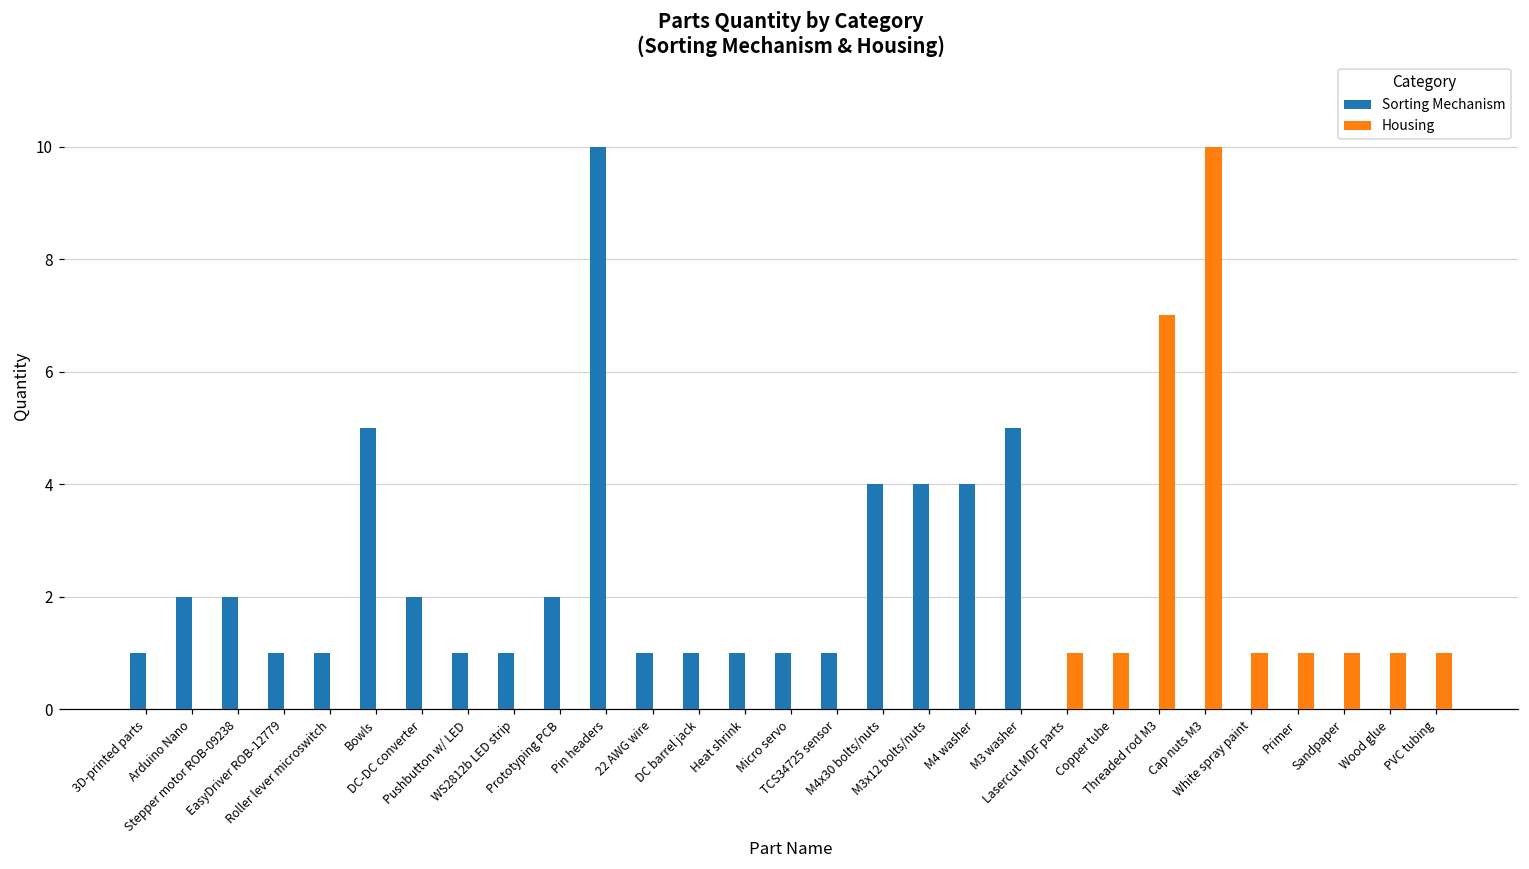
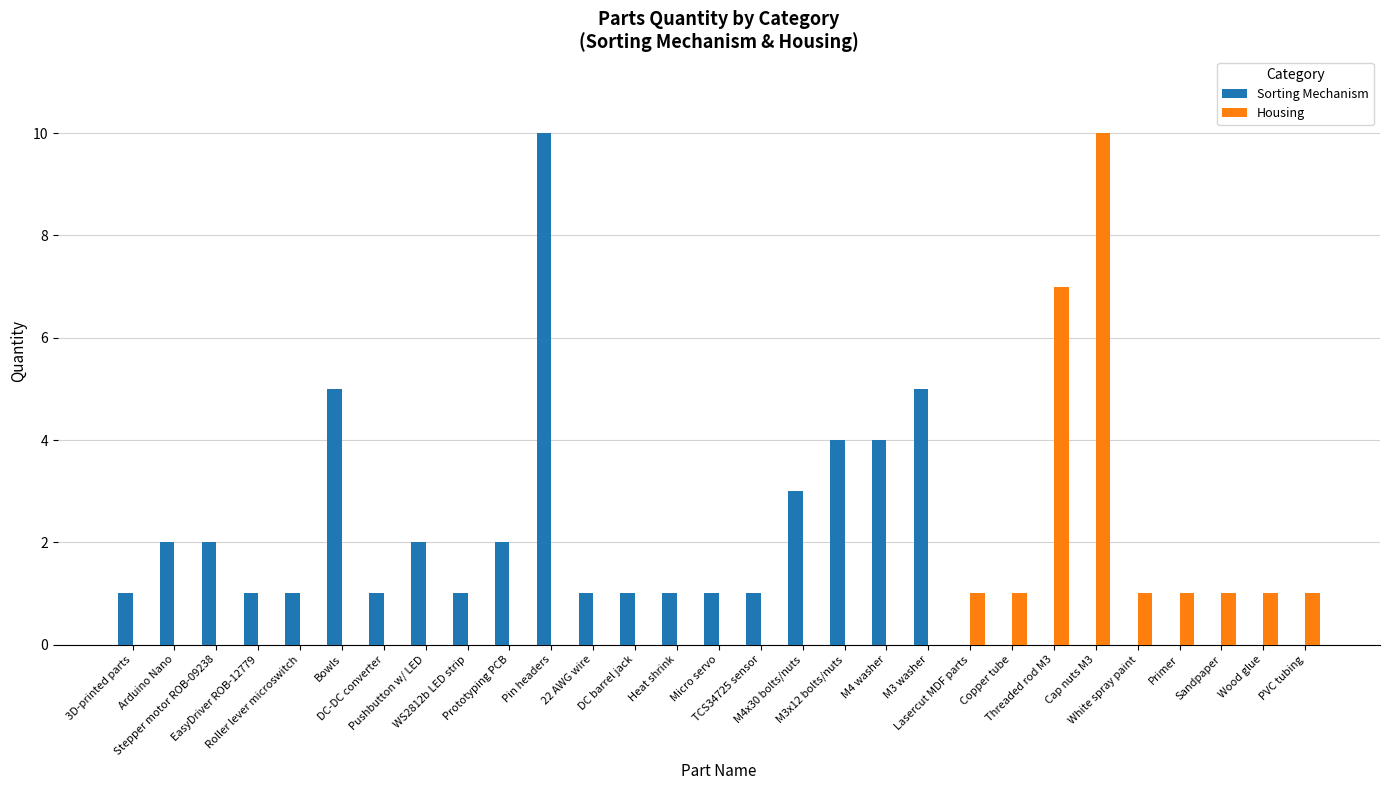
  {
    "Sorting Mechanism": {
      "3D-printed parts": 1,
      "Arduino Nano": 2,
      "Stepper motor ROB-09238": 2,
      "EasyDriver ROB-12779": 1,
      "Roller lever microswitch": 1,
      "Bowls": 5,
-     "DC-DC converter": 2,
-     "Pushbutton w/ LED": 1,
+     "DC-DC converter": 1,
+     "Pushbutton w/ LED": 2,
      "WS2812b LED strip": 1,
      "Prototyping PCB": 2,
      "Pin headers": 10,
      "22 AWG wire": 1,
      "DC barrel jack": 1,
      "Heat shrink": 1,
      "Micro servo": 1,
      "TCS34725 sensor": 1,
-     "M4x30 bolts/nuts": 4,
+     "M4x30 bolts/nuts": 3,
      "M3x12 bolts/nuts": 4,
      "M4 washer": 4,
      "M3 washer": 5,
      "Lasercut MDF parts": 0,
      "Copper tube": 0,
      "Threaded rod M3": 0,
      "Cap nuts M3": 0,
      "White spray paint": 0,
      "Primer": 0,
      "Sandpaper": 0,
      "Wood glue": 0,
      "PVC tubing": 0
    },
    "Housing": {
      "3D-printed parts": 0,
      "Arduino Nano": 0,
      "Stepper motor ROB-09238": 0,
      "EasyDriver ROB-12779": 0,
      "Roller lever microswitch": 0,
      "Bowls": 0,
      "DC-DC converter": 0,
      "Pushbutton w/ LED": 0,
      "WS2812b LED strip": 0,
      "Prototyping PCB": 0,
      "Pin headers": 0,
      "22 AWG wire": 0,
      "DC barrel jack": 0,
      "Heat shrink": 0,
      "Micro servo": 0,
      "TCS34725 sensor": 0,
      "M4x30 bolts/nuts": 0,
      "M3x12 bolts/nuts": 0,
      "M4 washer": 0,
      "M3 washer": 0,
      "Lasercut MDF parts": 1,
      "Copper tube": 1,
      "Threaded rod M3": 7,
      "Cap nuts M3": 10,
      "White spray paint": 1,
      "Primer": 1,
      "Sandpaper": 1,
      "Wood glue": 1,
      "PVC tubing": 1
    }
  }
